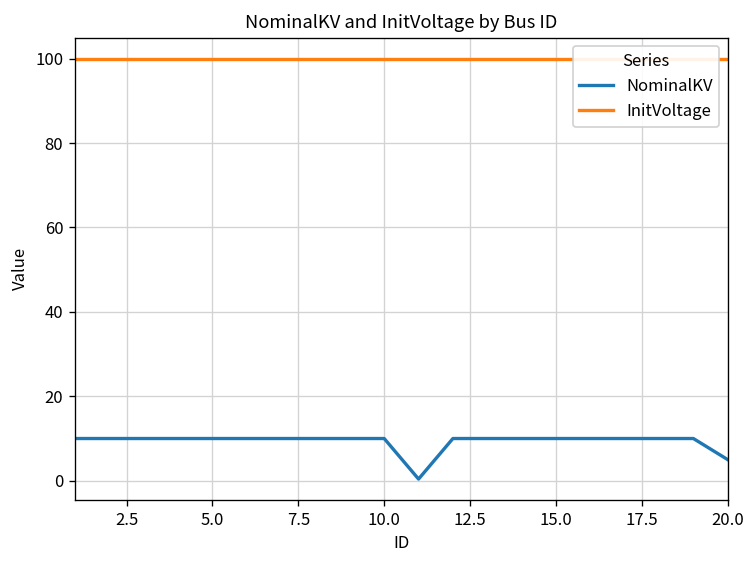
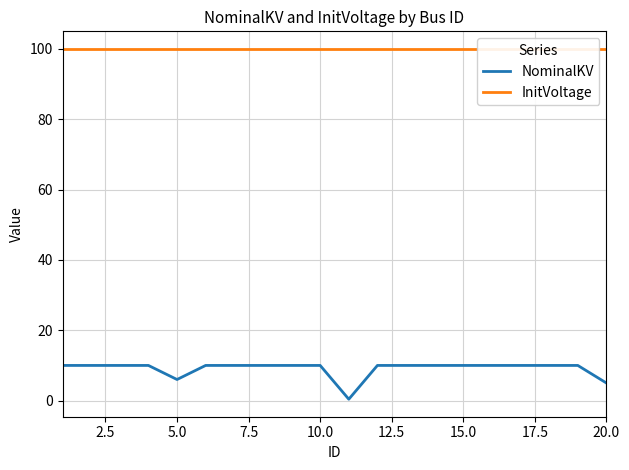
  {
    "NominalKV": {
-     "5.0": 10,
+     "5.0": 6,
      "10.0": 10,
      "15.0": 10,
      "20.0": 5
    },
    "InitVoltage": {
      "5.0": 100,
      "10.0": 100,
      "15.0": 100,
      "20.0": 100
    }
  }
